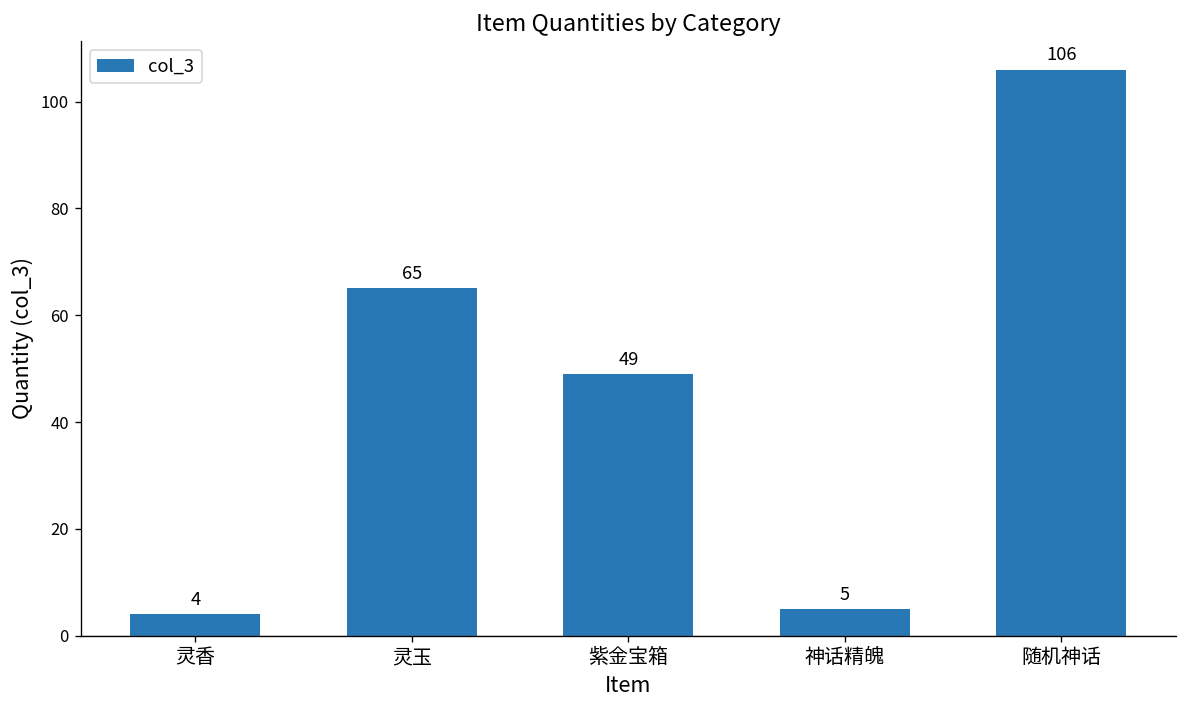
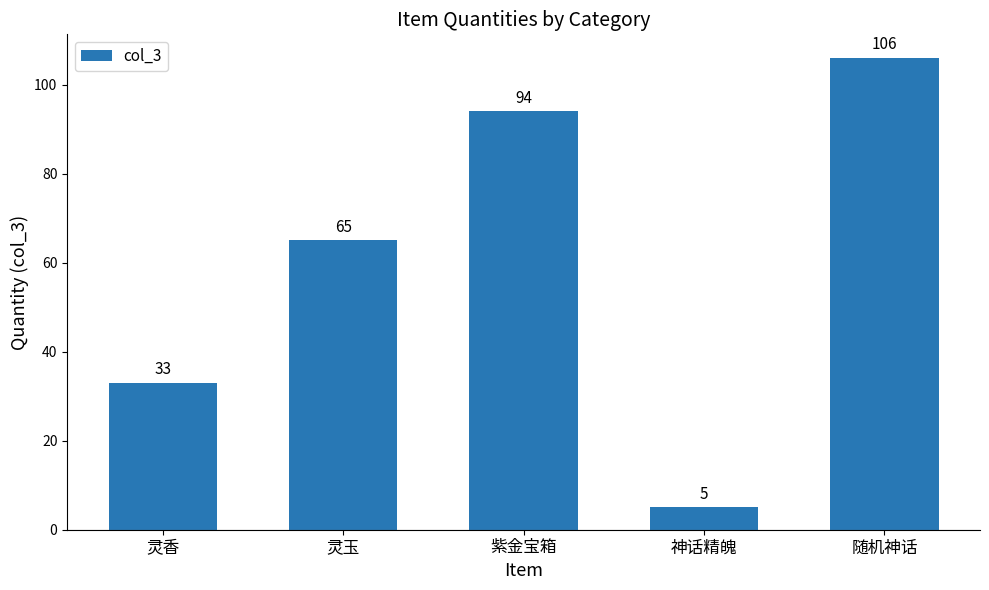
  {
-   "灵香": 4,
+   "灵香": 33,
    "灵玉": 65,
-   "紫金宝箱": 49,
+   "紫金宝箱": 94,
    "神话精魄": 5,
    "随机神话": 106
  }
